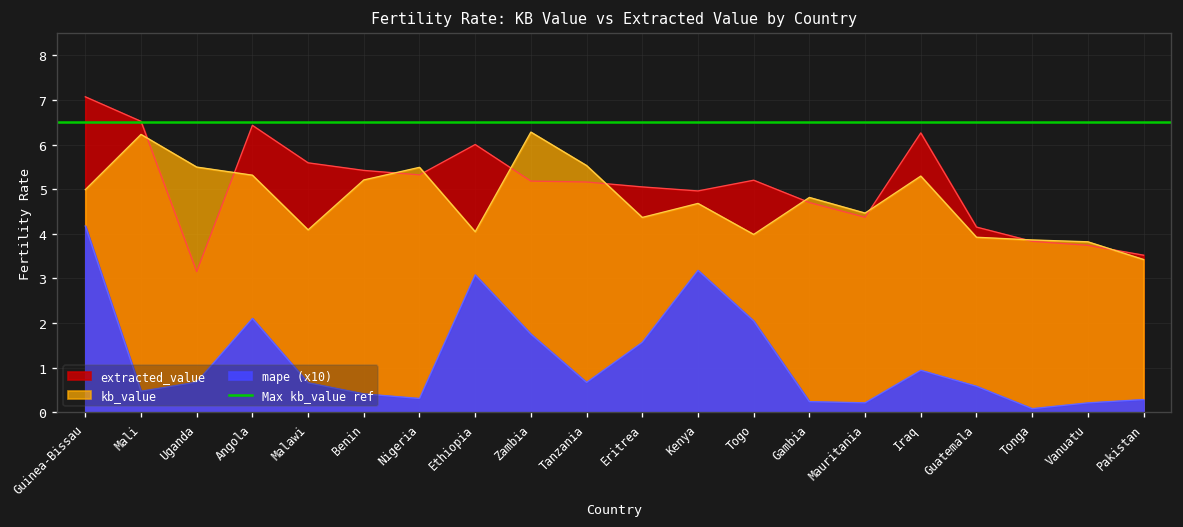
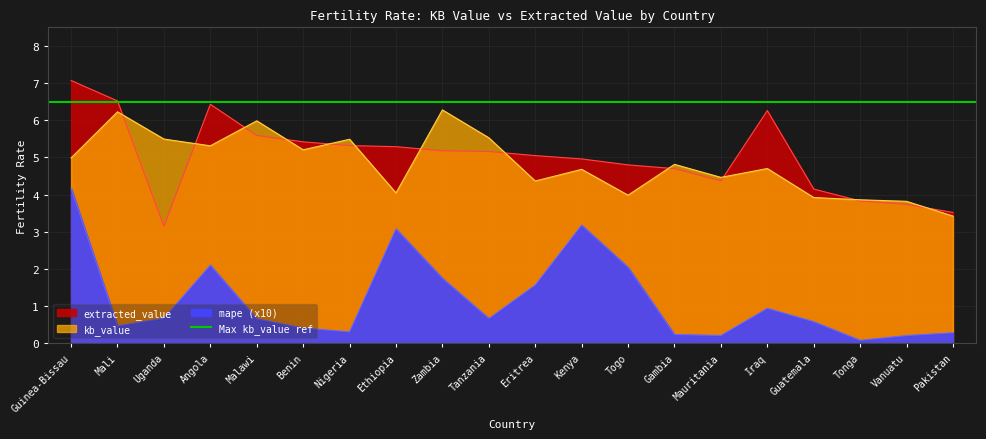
  {
    "extracted_value": {
      "Guinea-Bissau": 7.1,
      "Mali": 6.5,
      "Uganda": 3.2,
      "Angola": 6.4,
      "Malawi": 5.6,
      "Benin": 5.4,
      "Nigeria": 5.3,
-     "Ethiopia": 6.0,
+     "Ethiopia": 5.3,
      "Zambia": 5.2,
      "Tanzania": 5.2,
      "Eritrea": 5.1,
      "Kenya": 5.0,
-     "Togo": 5.2,
+     "Togo": 4.8,
      "Gambia": 4.7,
      "Mauritania": 4.4,
      "Iraq": 6.3,
      "Guatemala": 4.2,
      "Vanuatu": 3.7,
      "Pakistan": 3.5
    },
    "kb_value": {
      "Guinea-Bissau": 5.0,
      "Mali": 6.2,
      "Uganda": 5.5,
      "Angola": 5.3,
-     "Malawi": 4.1,
+     "Malawi": 6.0,
      "Benin": 5.2,
      "Nigeria": 5.5,
      "Ethiopia": 4.0,
      "Zambia": 6.3,
      "Tanzania": 5.5,
      "Eritrea": 4.4,
      "Kenya": 4.7,
      "Togo": 4.0,
      "Gambia": 4.8,
      "Mauritania": 4.5,
-     "Iraq": 5.3,
+     "Iraq": 4.7,
      "Guatemala": 3.9,
      "Vanuatu": 3.8,
      "Pakistan": 3.4
    },
    "mape (x10)": {
      "Guinea-Bissau": 4.2,
      "Angola": 2.1,
      "Nigeria": 0.3,
      "Ethiopia": 3.1,
      "Zambia": 1.8,
      "Tanzania": 0.7,
      "Eritrea": 1.6,
      "Kenya": 3.2,
      "Togo": 2.0,
      "Gambia": 0.2,
      "Mauritania": 0.2,
      "Iraq": 0.9,
      "Guatemala": 0.6,
      "Tonga": 0.1,
      "Vanuatu": 0.2,
      "Pakistan": 0.3
    }
  }
